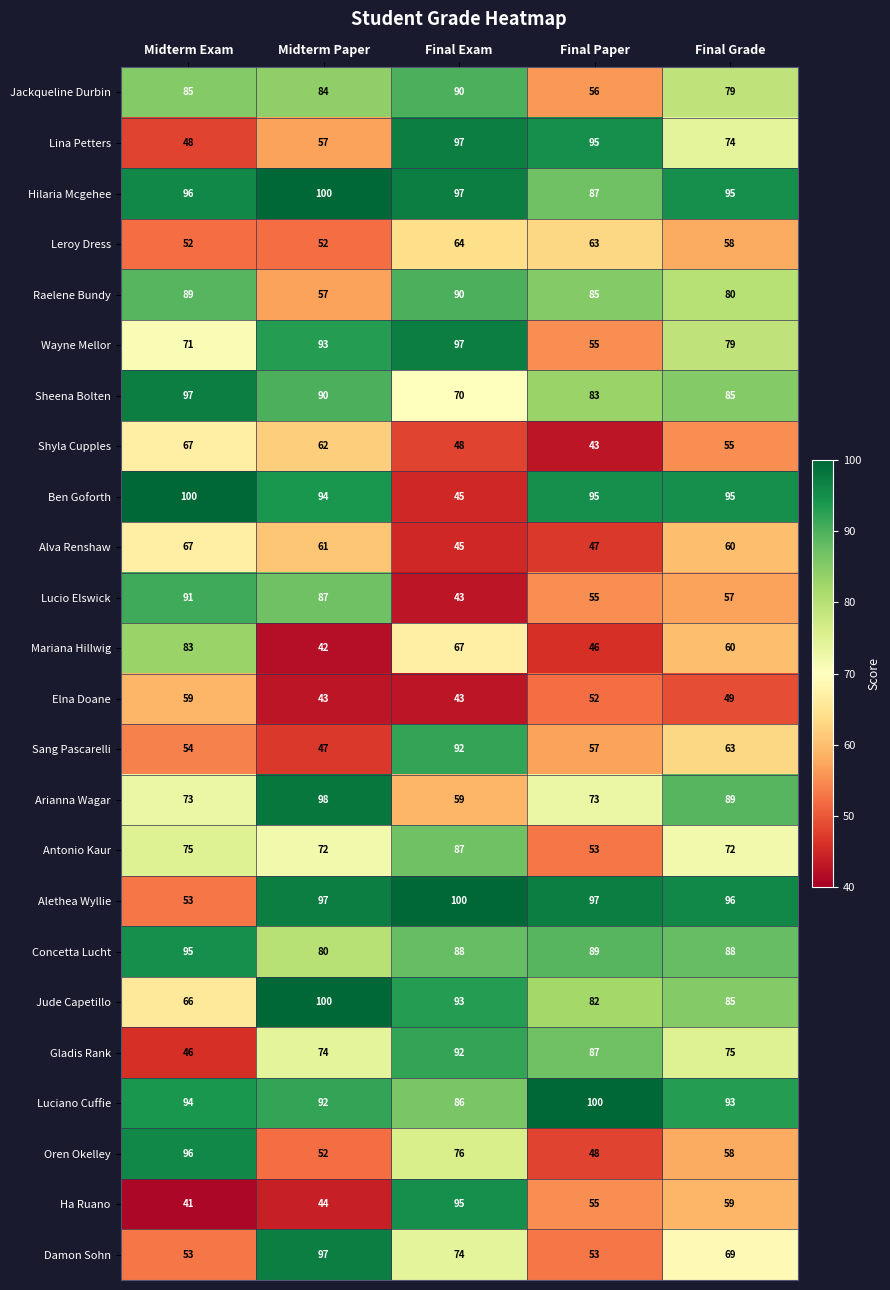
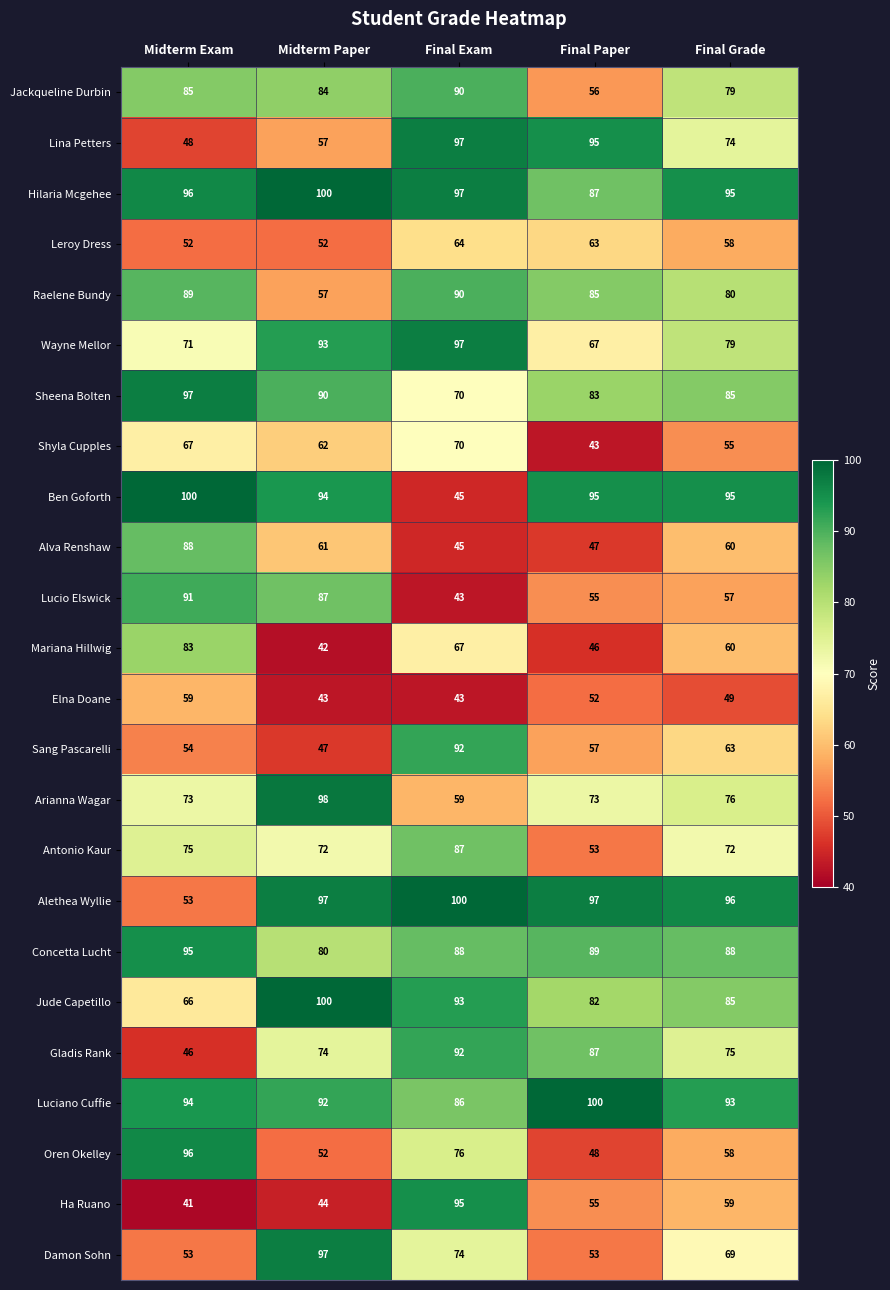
  {
    "Jackqueline Durbin": {
      "Midterm Exam": 85,
      "Midterm Paper": 84,
      "Final Exam": 90,
      "Final Paper": 56,
      "Final Grade": 79
    },
    "Lina Petters": {
      "Midterm Exam": 48,
      "Midterm Paper": 57,
      "Final Exam": 97,
      "Final Paper": 95,
      "Final Grade": 74
    },
    "Hilaria Mcgehee": {
      "Midterm Exam": 96,
      "Midterm Paper": 100,
      "Final Exam": 97,
      "Final Paper": 87,
      "Final Grade": 95
    },
    "Leroy Dress": {
      "Midterm Exam": 52,
      "Midterm Paper": 52,
      "Final Exam": 64,
      "Final Paper": 63,
      "Final Grade": 58
    },
    "Raelene Bundy": {
      "Midterm Exam": 89,
      "Midterm Paper": 57,
      "Final Exam": 90,
      "Final Paper": 85,
      "Final Grade": 80
    },
    "Wayne Mellor": {
      "Midterm Exam": 71,
      "Midterm Paper": 93,
      "Final Exam": 97,
-     "Final Paper": 55,
+     "Final Paper": 67,
      "Final Grade": 79
    },
    "Sheena Bolten": {
      "Midterm Exam": 97,
      "Midterm Paper": 90,
      "Final Exam": 70,
      "Final Paper": 83,
      "Final Grade": 85
    },
    "Shyla Cupples": {
      "Midterm Exam": 67,
      "Midterm Paper": 62,
-     "Final Exam": 48,
+     "Final Exam": 70,
      "Final Paper": 43,
      "Final Grade": 55
    },
    "Ben Goforth": {
      "Midterm Exam": 100,
      "Midterm Paper": 94,
      "Final Exam": 45,
      "Final Paper": 95,
      "Final Grade": 95
    },
    "Alva Renshaw": {
-     "Midterm Exam": 67,
+     "Midterm Exam": 88,
      "Midterm Paper": 61,
      "Final Exam": 45,
      "Final Paper": 47,
      "Final Grade": 60
    },
    "Lucio Elswick": {
      "Midterm Exam": 91,
      "Midterm Paper": 87,
      "Final Exam": 43,
      "Final Paper": 55,
      "Final Grade": 57
    },
    "Mariana Hillwig": {
      "Midterm Exam": 83,
      "Midterm Paper": 42,
      "Final Exam": 67,
      "Final Paper": 46,
      "Final Grade": 60
    },
    "Elna Doane": {
      "Midterm Exam": 59,
      "Midterm Paper": 43,
      "Final Exam": 43,
      "Final Paper": 52,
      "Final Grade": 49
    },
    "Sang Pascarelli": {
      "Midterm Exam": 54,
      "Midterm Paper": 47,
      "Final Exam": 92,
      "Final Paper": 57,
      "Final Grade": 63
    },
    "Arianna Wagar": {
      "Midterm Exam": 73,
      "Midterm Paper": 98,
      "Final Exam": 59,
      "Final Paper": 73,
-     "Final Grade": 89
+     "Final Grade": 76
    },
    "Antonio Kaur": {
      "Midterm Exam": 75,
      "Midterm Paper": 72,
      "Final Exam": 87,
      "Final Paper": 53,
      "Final Grade": 72
    },
    "Alethea Wyllie": {
      "Midterm Exam": 53,
      "Midterm Paper": 97,
      "Final Exam": 100,
      "Final Paper": 97,
      "Final Grade": 96
    },
    "Concetta Lucht": {
      "Midterm Exam": 95,
      "Midterm Paper": 80,
      "Final Exam": 88,
      "Final Paper": 89,
      "Final Grade": 88
    },
    "Jude Capetillo": {
      "Midterm Exam": 66,
      "Midterm Paper": 100,
      "Final Exam": 93,
      "Final Paper": 82,
      "Final Grade": 85
    },
    "Gladis Rank": {
      "Midterm Exam": 46,
      "Midterm Paper": 74,
      "Final Exam": 92,
      "Final Paper": 87,
      "Final Grade": 75
    },
    "Luciano Cuffie": {
      "Midterm Exam": 94,
      "Midterm Paper": 92,
      "Final Exam": 86,
      "Final Paper": 100,
      "Final Grade": 93
    },
    "Oren Okelley": {
      "Midterm Exam": 96,
      "Midterm Paper": 52,
      "Final Exam": 76,
      "Final Paper": 48,
      "Final Grade": 58
    },
    "Ha Ruano": {
      "Midterm Exam": 41,
      "Midterm Paper": 44,
      "Final Exam": 95,
      "Final Paper": 55,
      "Final Grade": 59
    },
    "Damon Sohn": {
      "Midterm Exam": 53,
      "Midterm Paper": 97,
      "Final Exam": 74,
      "Final Paper": 53,
      "Final Grade": 69
    }
  }
